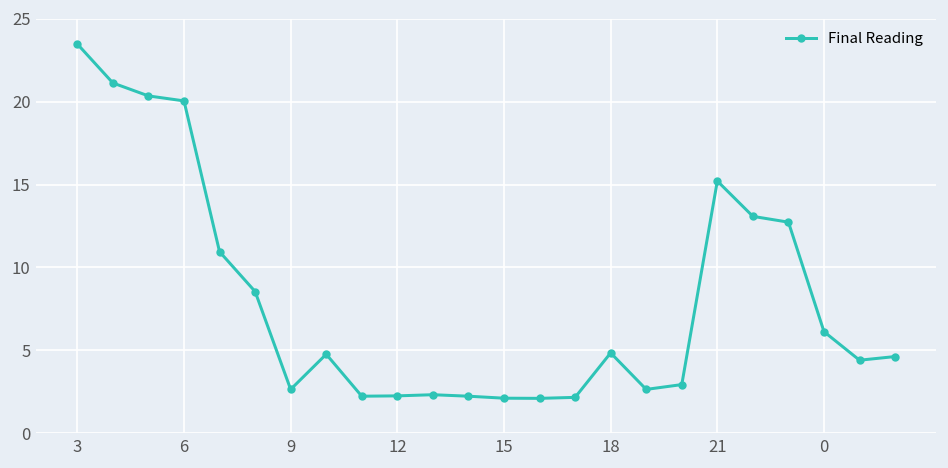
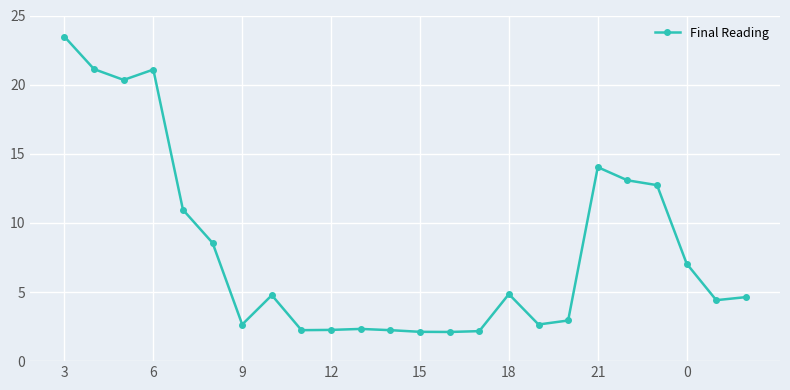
  {
    "3": 23.5,
-   "6": 20.0,
+   "6": 21.1,
    "9": 2.7,
    "12": 2.3,
    "15": 2.1,
    "18": 4.9,
-   "21": 15.2,
-   "0": 6.1
+   "21": 14.0,
+   "0": 7.1
  }
